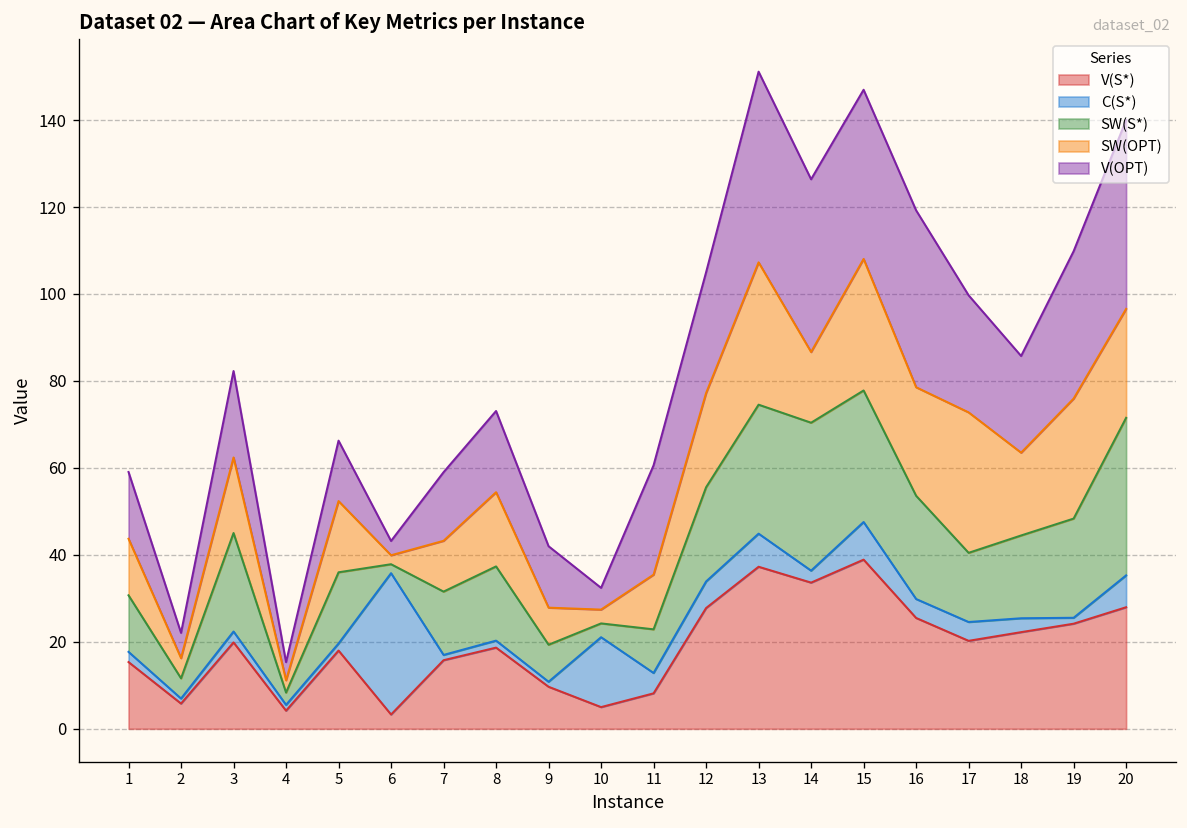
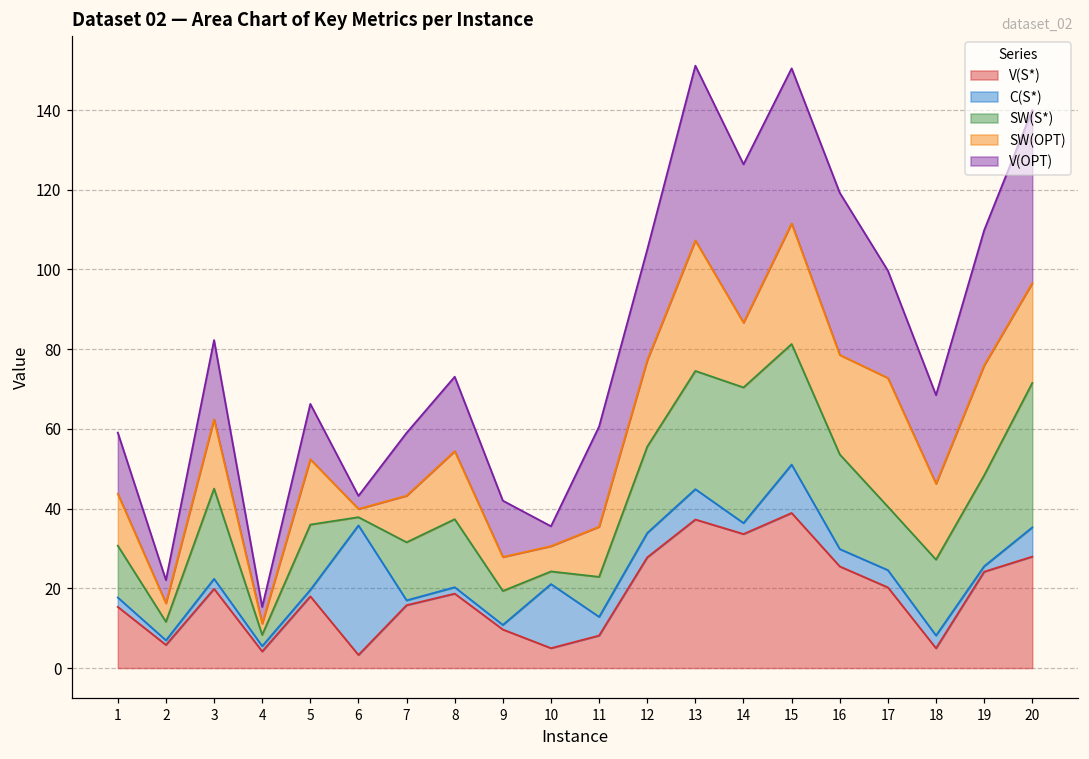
  {
    "V(S*)": {
      "1": 15,
      "2": 6,
      "3": 20,
      "4": 4,
      "5": 18,
      "6": 3,
      "7": 16,
      "8": 19,
      "9": 10,
      "10": 5,
      "11": 8,
      "12": 28,
      "13": 37,
      "14": 34,
      "15": 39,
      "16": 25,
      "17": 20,
-     "18": 22,
+     "18": 5,
      "19": 24,
      "20": 28
    },
    "C(S*)": {
      "1": 2,
      "2": 1,
      "3": 3,
      "4": 1,
      "5": 2,
      "6": 33,
      "7": 1,
      "8": 2,
      "9": 1,
      "10": 16,
      "11": 5,
      "12": 6,
      "13": 8,
      "14": 3,
-     "15": 9,
+     "15": 12,
      "16": 4,
      "17": 4,
      "18": 3,
      "19": 1,
      "20": 7
    },
    "SW(S*)": {
      "1": 13,
      "2": 5,
      "3": 23,
      "4": 3,
      "5": 16,
      "6": 2,
      "7": 15,
      "8": 17,
      "9": 9,
      "10": 3,
      "11": 10,
      "12": 22,
      "13": 30,
      "14": 34,
      "15": 30,
      "16": 24,
      "17": 16,
      "18": 19,
      "19": 23,
      "20": 36
    },
    "SW(OPT)": {
      "1": 13,
      "2": 5,
      "3": 17,
      "4": 3,
      "5": 16,
      "6": 2,
      "7": 12,
      "8": 17,
      "9": 9,
-     "10": 3,
+     "10": 6,
      "11": 13,
      "12": 22,
      "13": 33,
      "14": 16,
      "15": 30,
      "16": 25,
      "17": 32,
      "18": 19,
      "19": 28,
      "20": 25
    },
    "V(OPT)": {
      "1": 15,
      "2": 6,
      "3": 20,
      "4": 4,
      "5": 14,
      "6": 3,
      "7": 16,
      "8": 19,
      "9": 14,
      "10": 5,
      "11": 25,
      "12": 28,
      "13": 44,
      "14": 40,
      "15": 39,
      "16": 41,
      "17": 27,
      "18": 22,
      "19": 34
    }
  }
